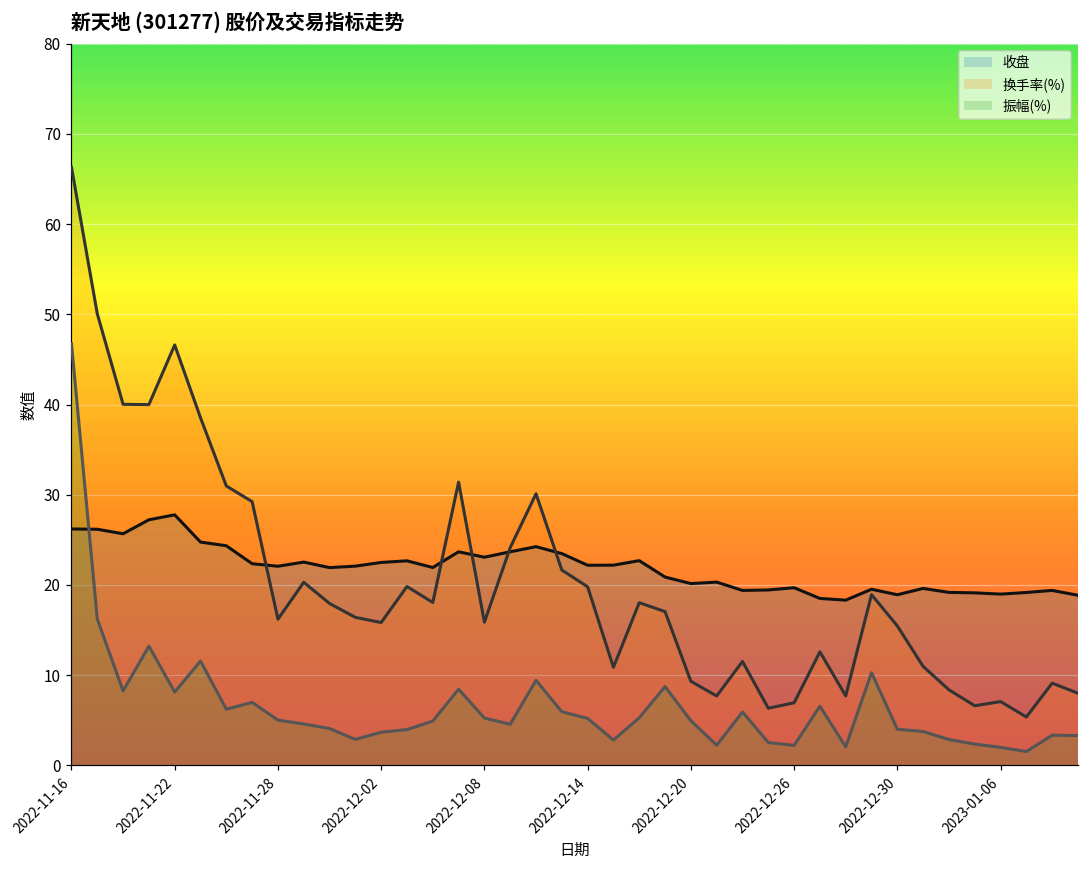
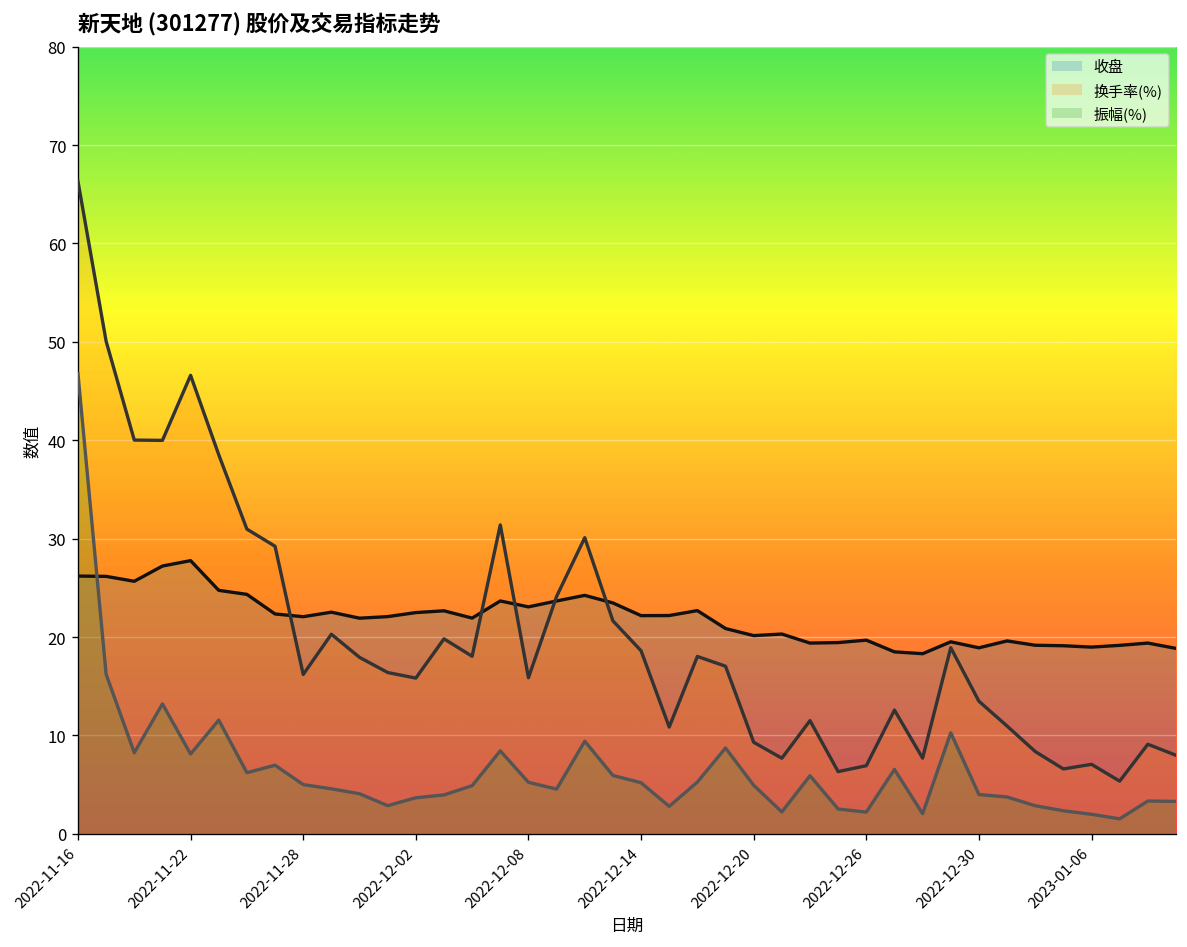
  {
    "换手率(%)": {
      "2022-11-16": 66,
      "2022-11-22": 47,
      "2022-11-28": 16,
      "2022-12-02": 16,
      "2022-12-08": 16,
-     "2022-12-14": 20,
+     "2022-12-14": 19,
      "2022-12-20": 9,
      "2022-12-26": 7,
-     "2022-12-30": 15,
+     "2022-12-30": 13,
      "2023-01-06": 7
    }
  }
